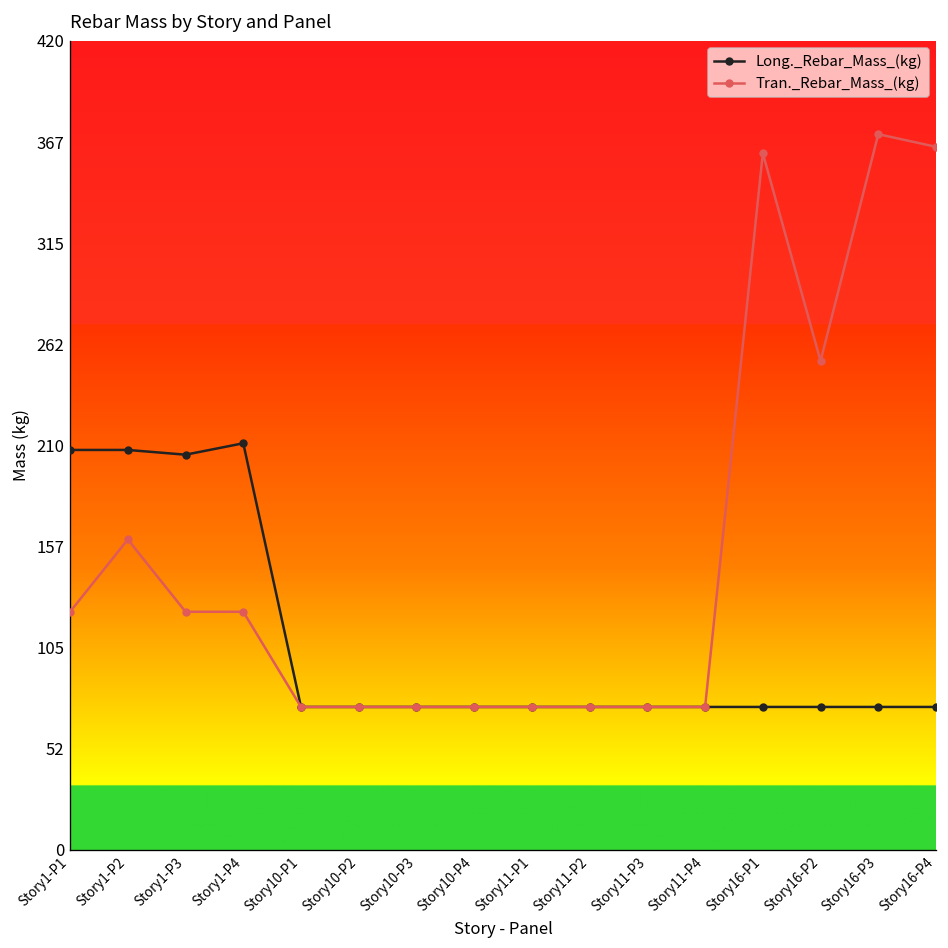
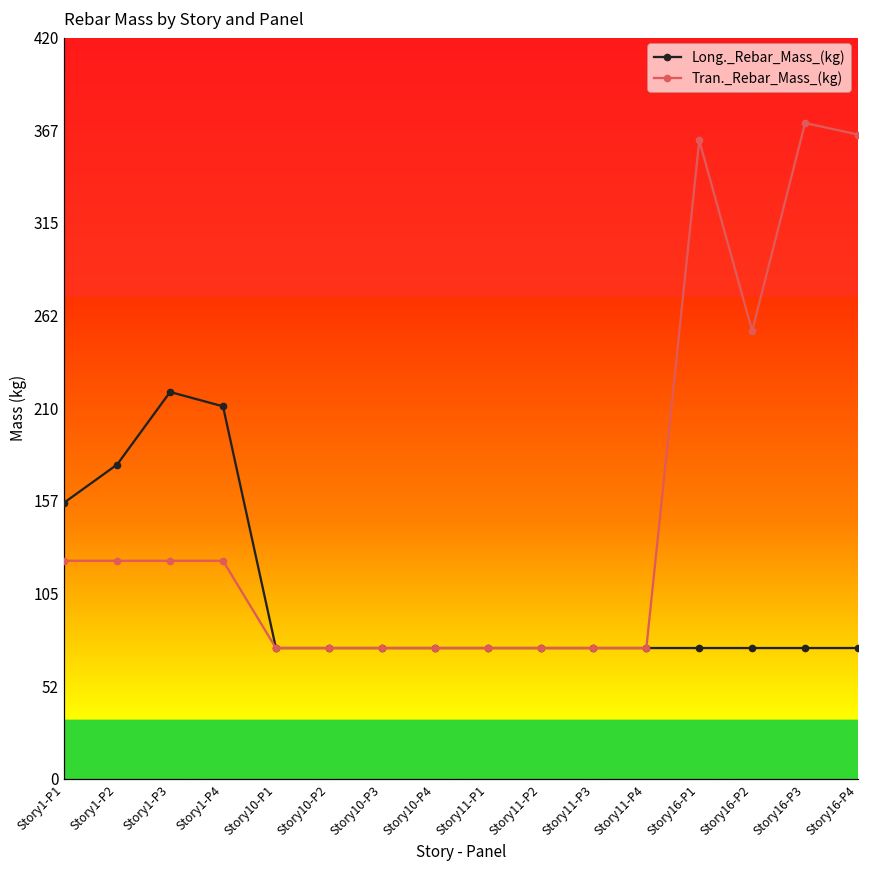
  {
    "Long._Rebar_Mass_(kg)": {
-     "Story1-P1": 208,
-     "Story1-P2": 208,
-     "Story1-P3": 205,
+     "Story1-P1": 157,
+     "Story1-P2": 178,
+     "Story1-P3": 219,
      "Story1-P4": 211,
      "Story16-P1": 74,
      "Story16-P2": 74,
      "Story16-P3": 74,
      "Story16-P4": 74
    },
    "Tran._Rebar_Mass_(kg)": {
      "Story1-P1": 124,
-     "Story1-P2": 161,
+     "Story1-P2": 124,
      "Story1-P3": 124,
      "Story1-P4": 124,
      "Story16-P1": 362,
      "Story16-P2": 254,
      "Story16-P3": 372,
      "Story16-P4": 365
    }
  }
